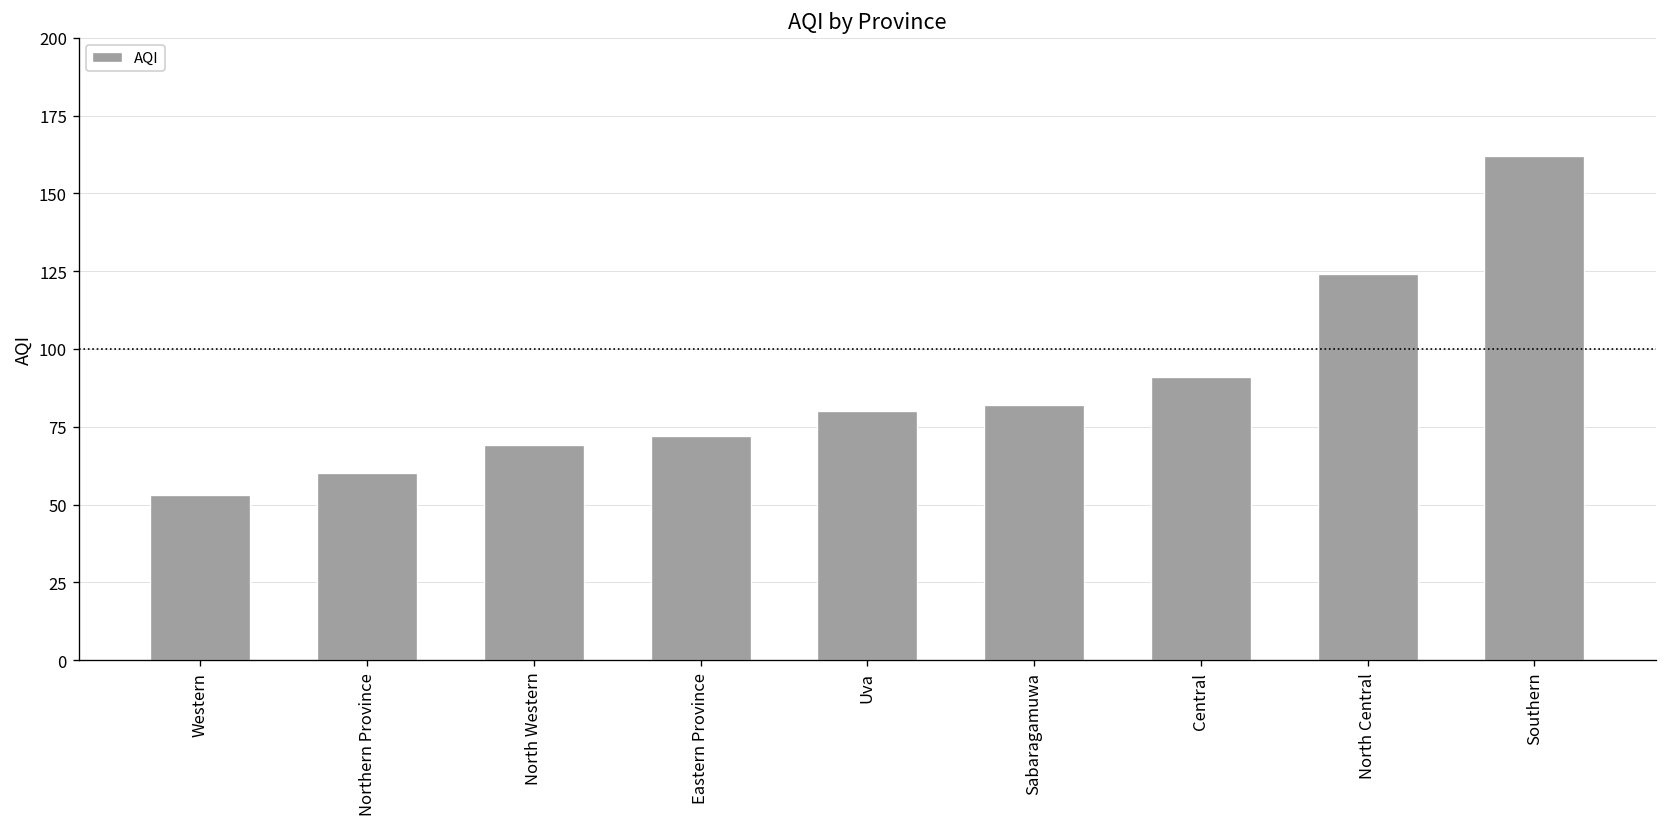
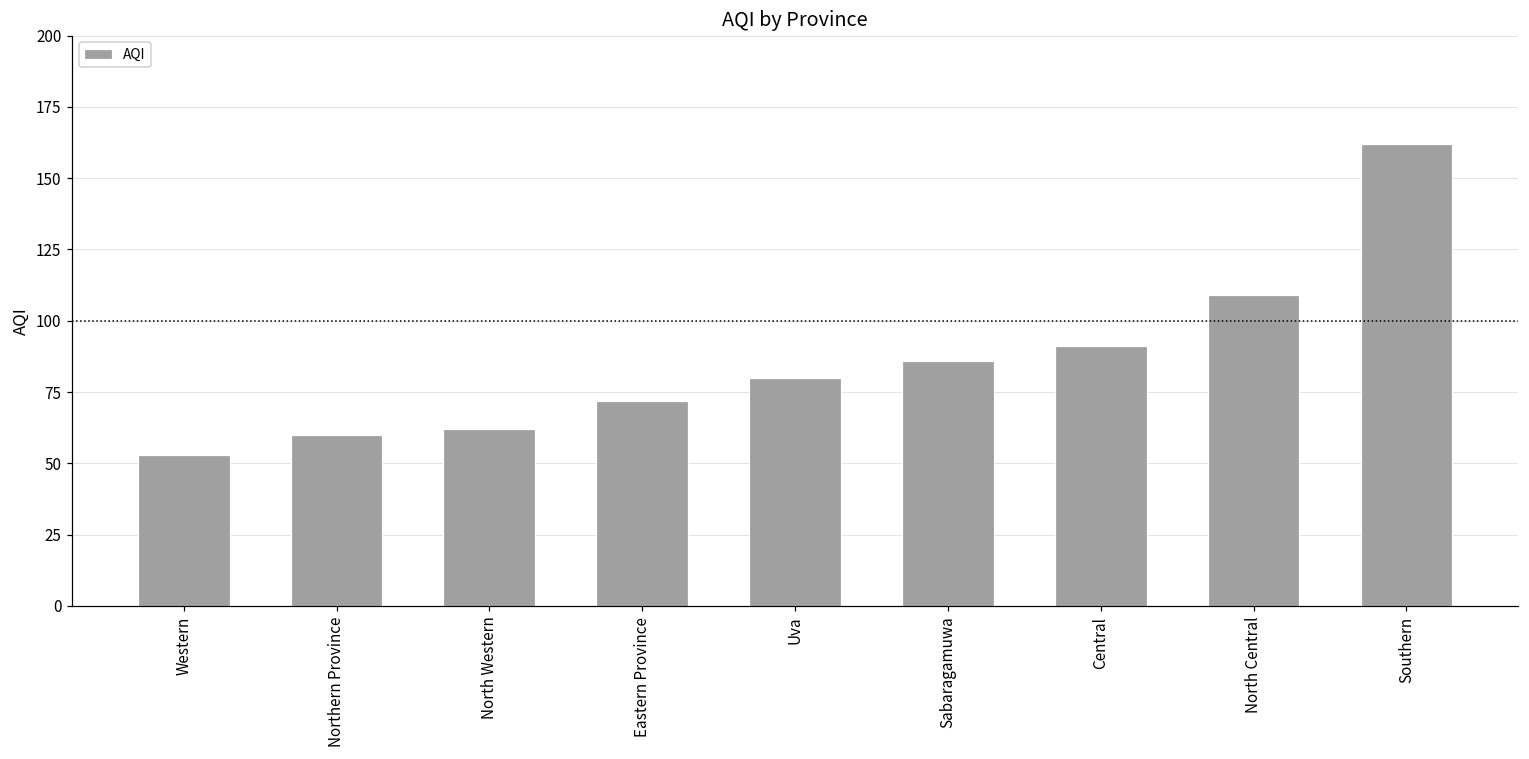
  {
    "Western": 53,
    "Northern Province": 60,
-   "North Western": 69,
+   "North Western": 62,
    "Eastern Province": 72,
    "Uva": 80,
-   "Sabaragamuwa": 82,
+   "Sabaragamuwa": 86,
    "Central": 91,
-   "North Central": 124,
+   "North Central": 109,
    "Southern": 162
  }
